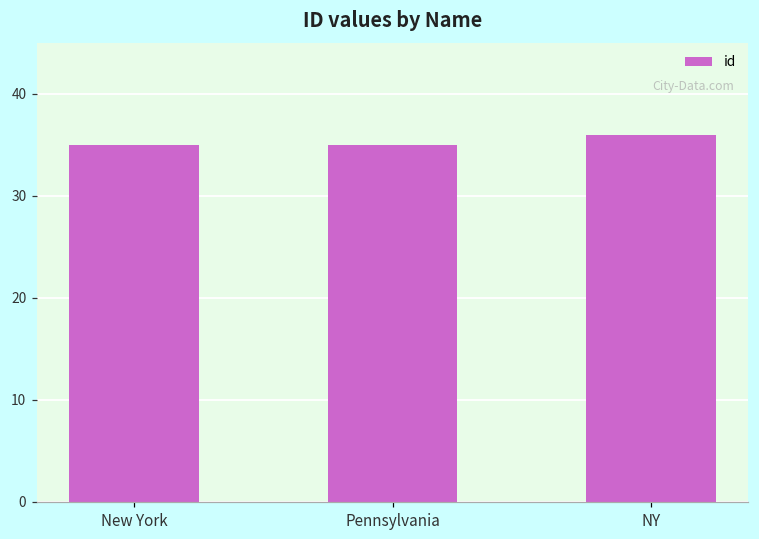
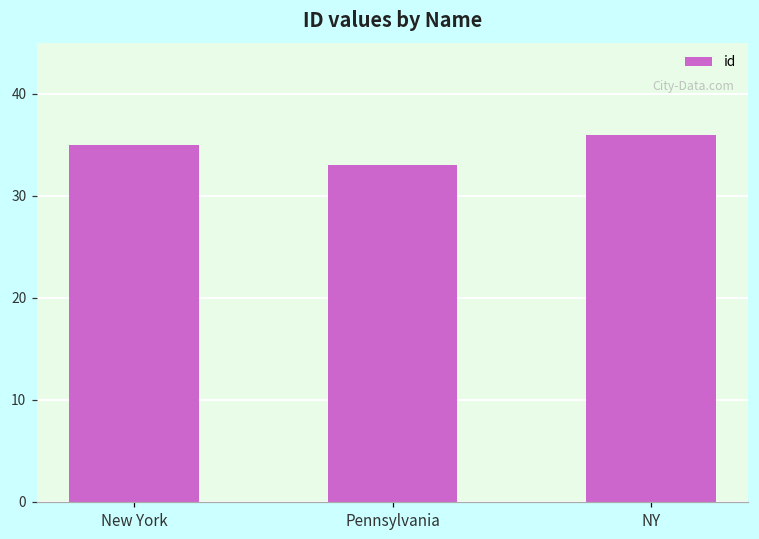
  {
    "New York": 35,
-   "Pennsylvania": 35,
+   "Pennsylvania": 33,
    "NY": 36
  }
